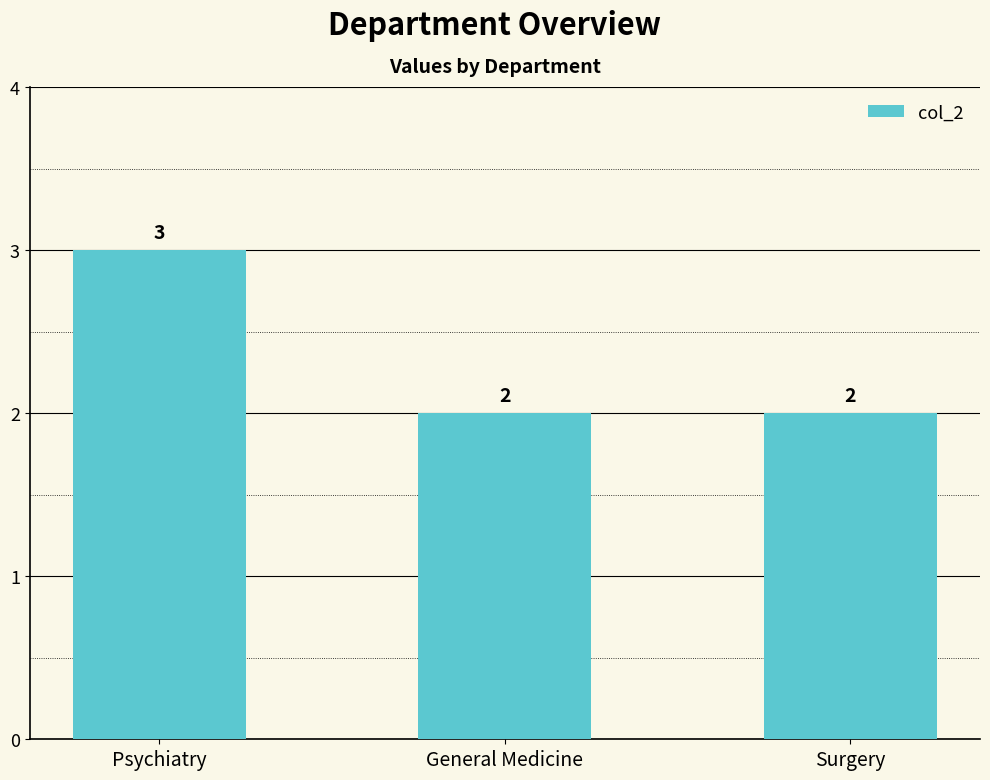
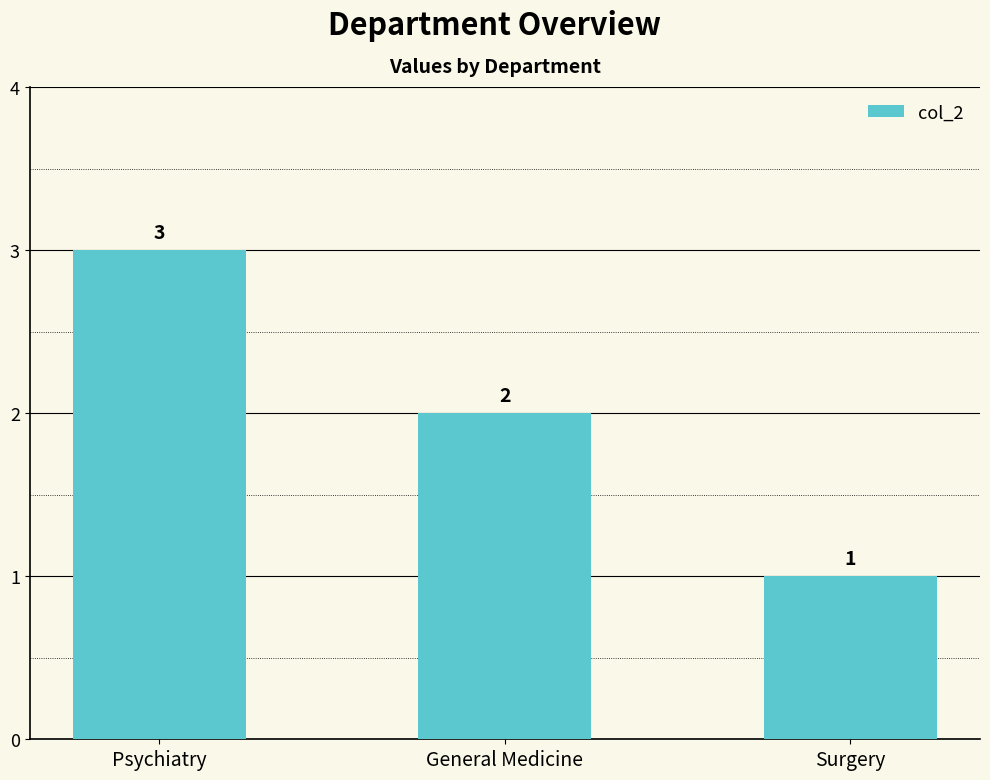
  {
    "Psychiatry": 3,
    "General Medicine": 2,
-   "Surgery": 2
+   "Surgery": 1
  }
